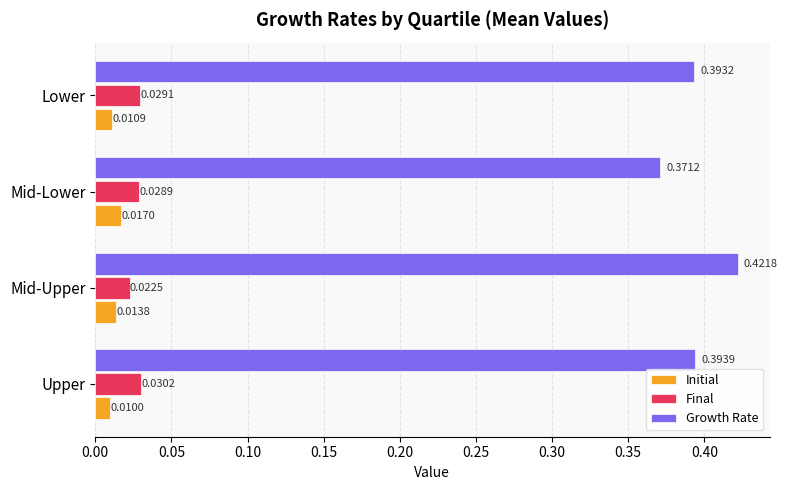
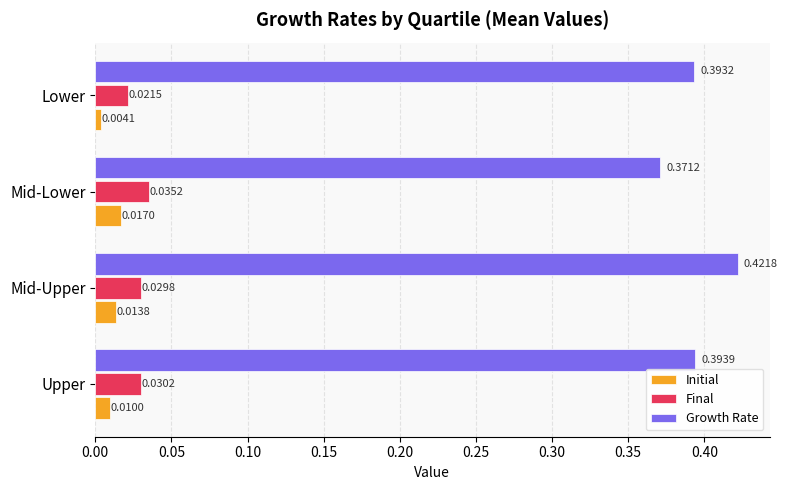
  {
    "Initial": {
-     "Lower": 0.0109,
+     "Lower": 0.0041,
      "Mid-Lower": 0.0170,
      "Mid-Upper": 0.0138,
      "Upper": 0.0100
    },
    "Final": {
-     "Lower": 0.0291,
-     "Mid-Lower": 0.0289,
-     "Mid-Upper": 0.0225,
+     "Lower": 0.0215,
+     "Mid-Lower": 0.0352,
+     "Mid-Upper": 0.0298,
      "Upper": 0.0302
    },
    "Growth Rate": {
      "Lower": 0.3932,
      "Mid-Lower": 0.3712,
      "Mid-Upper": 0.4218,
      "Upper": 0.3939
    }
  }
